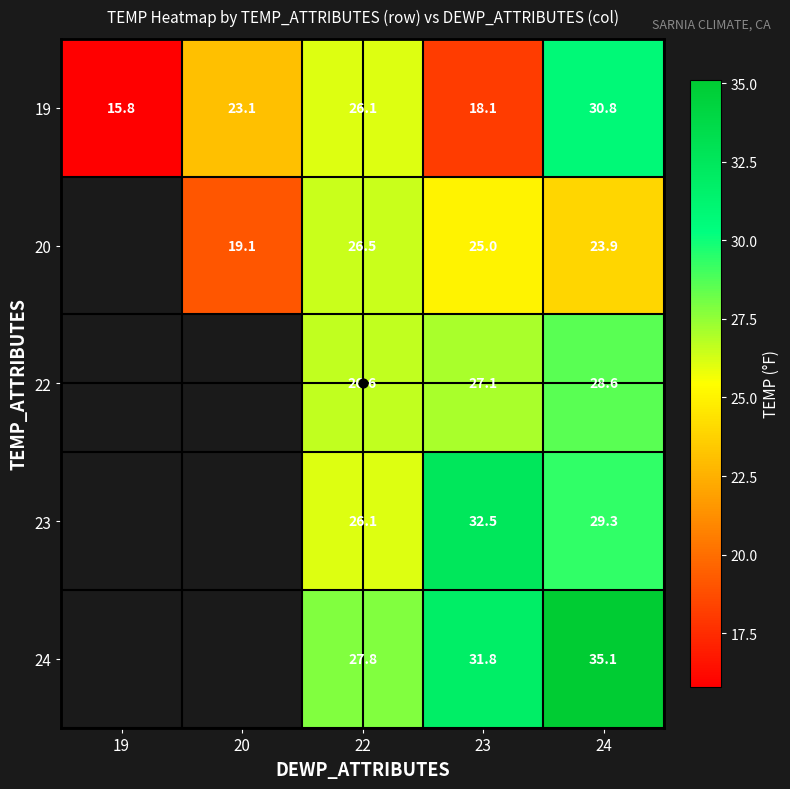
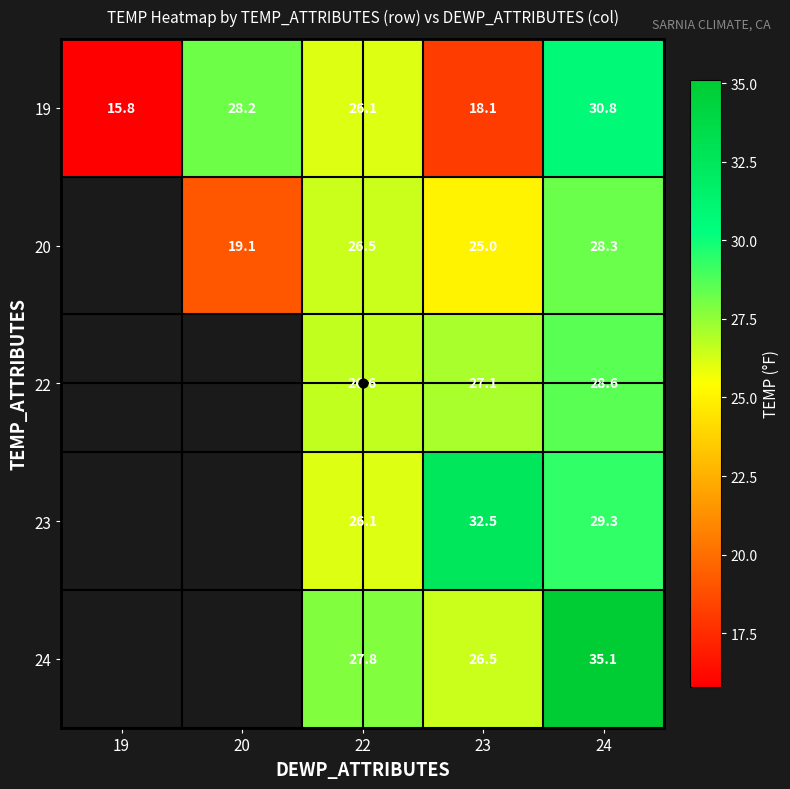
  {
    "19": {
      "19": 15.8,
-     "20": 23.1,
+     "20": 28.2,
      "22": 26.1,
      "23": 18.1,
      "24": 30.8
    },
    "20": {
      "20": 19.1,
      "22": 26.5,
      "23": 25.0,
-     "24": 23.9
+     "24": 28.3
    },
    "22": {
      "23": 27.1,
      "24": 28.6
    },
    "23": {
      "22": 26.1,
      "23": 32.5,
      "24": 29.3
    },
    "24": {
      "22": 27.8,
-     "23": 31.8,
+     "23": 26.5,
      "24": 35.1
    }
  }
